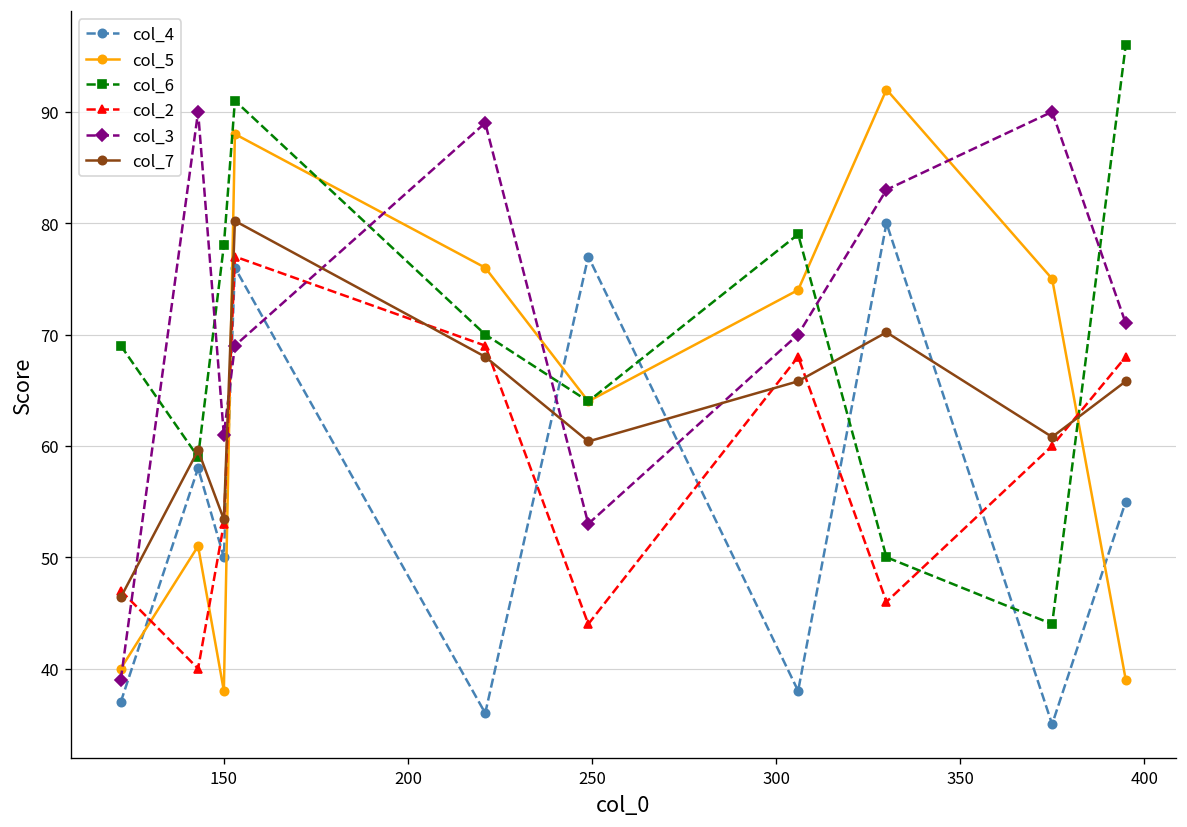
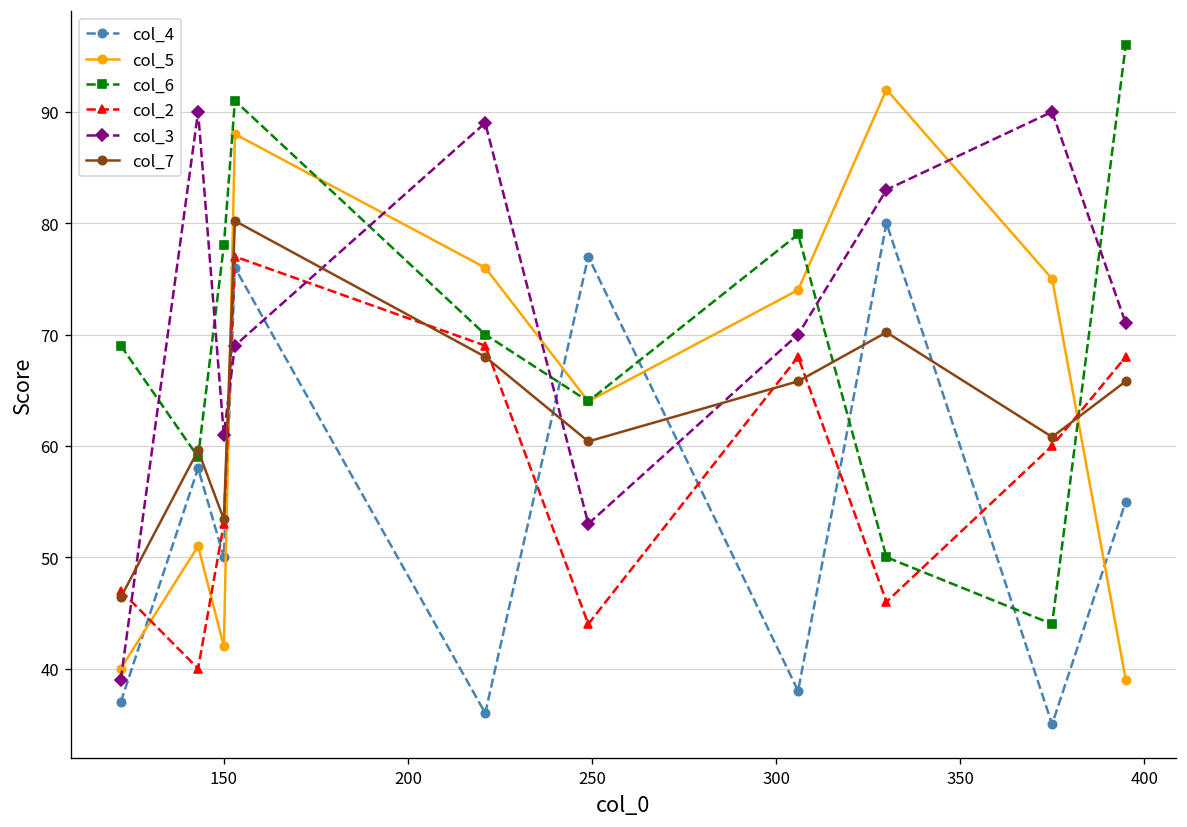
  {
    "col_4": {
      "150": 50
    },
    "col_5": {
-     "150": 38
+     "150": 42
    },
    "col_6": {
      "150": 78
    },
    "col_2": {
      "150": 53
    },
    "col_3": {
      "150": 61
    },
    "col_7": {
      "150": 53
    }
  }
